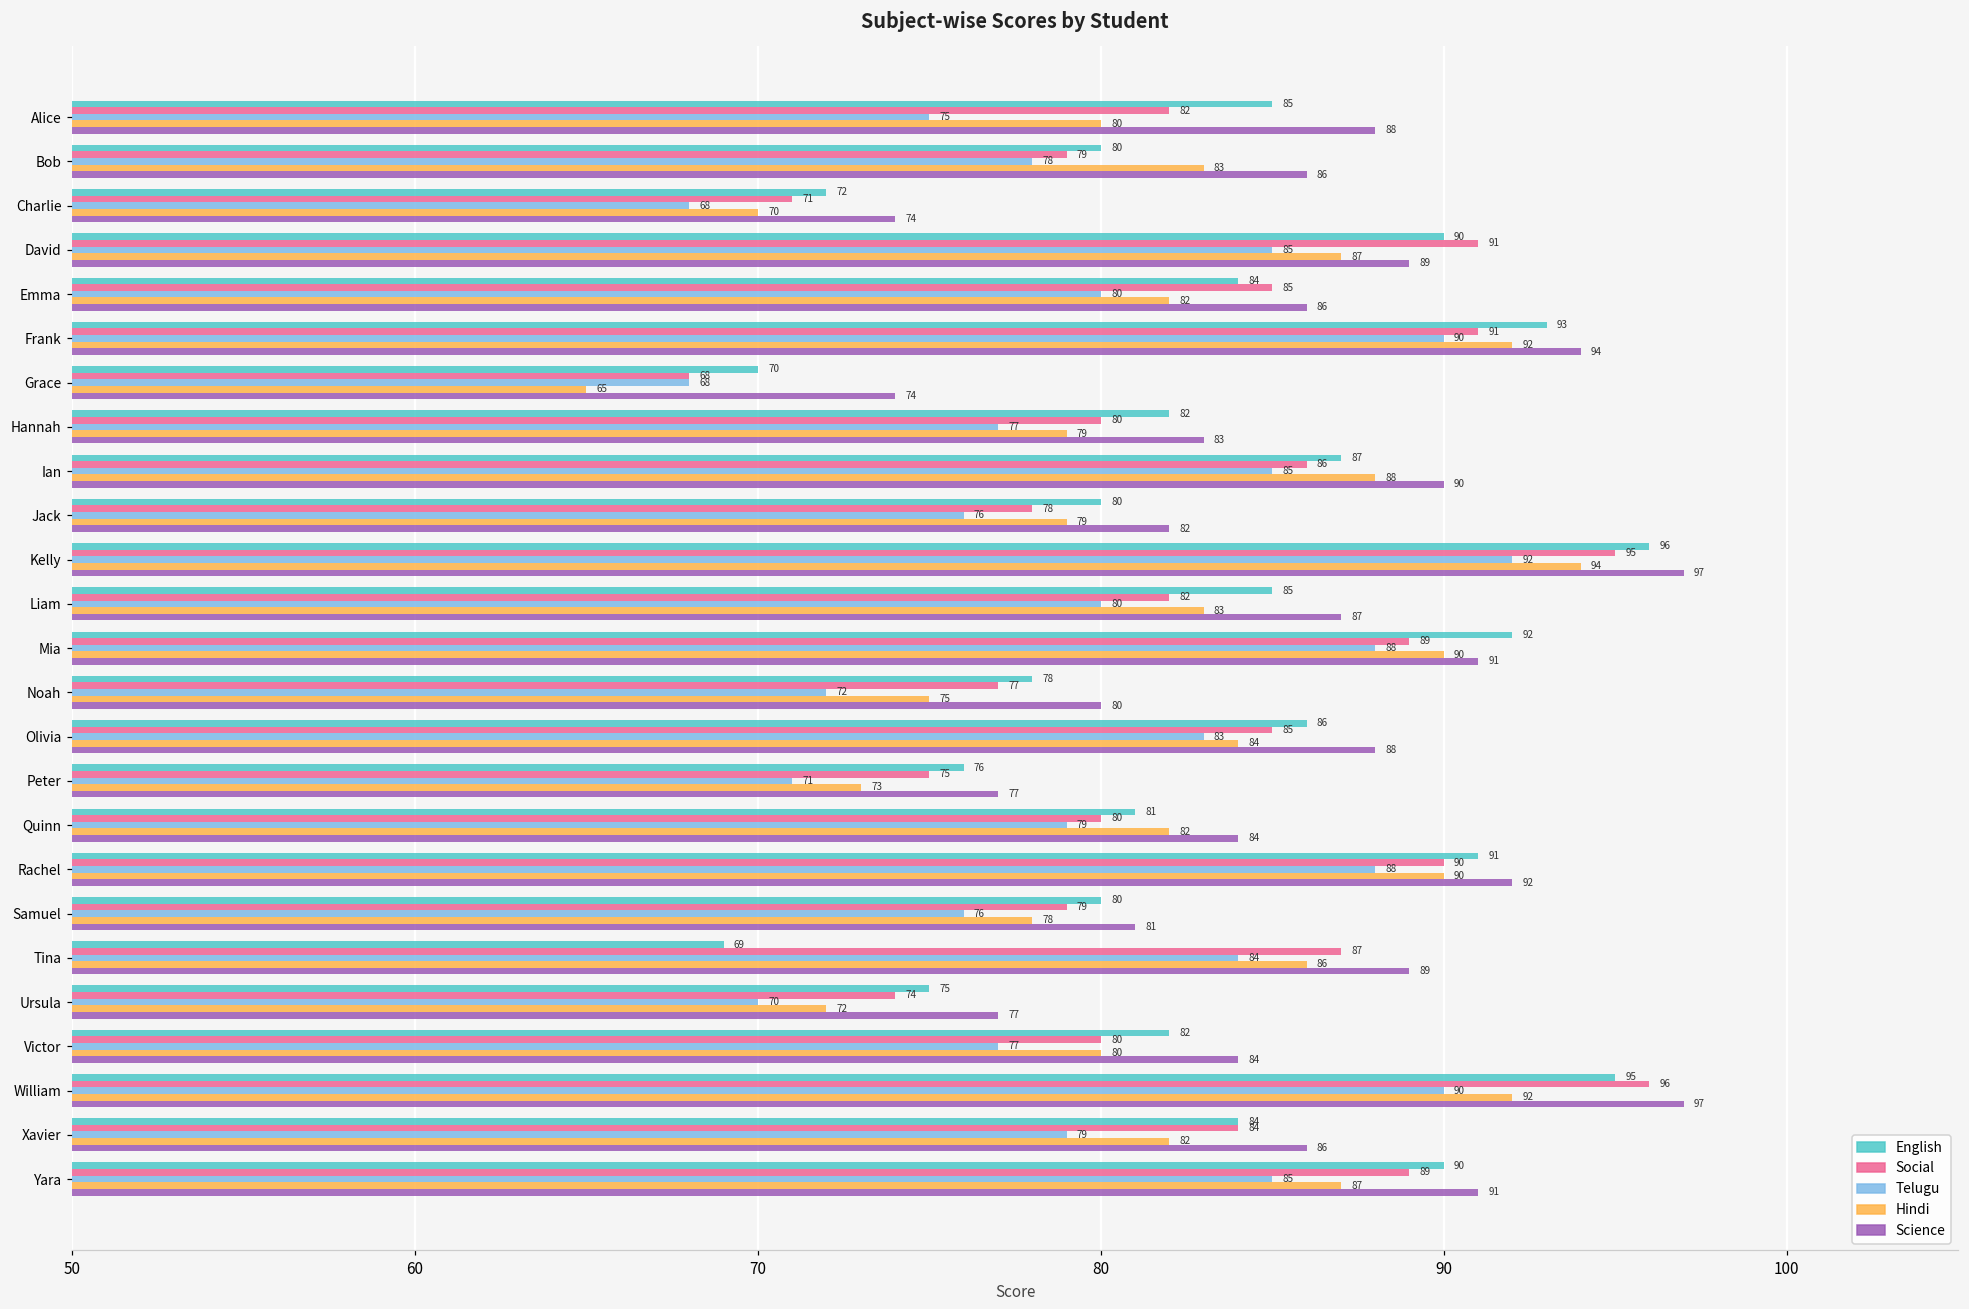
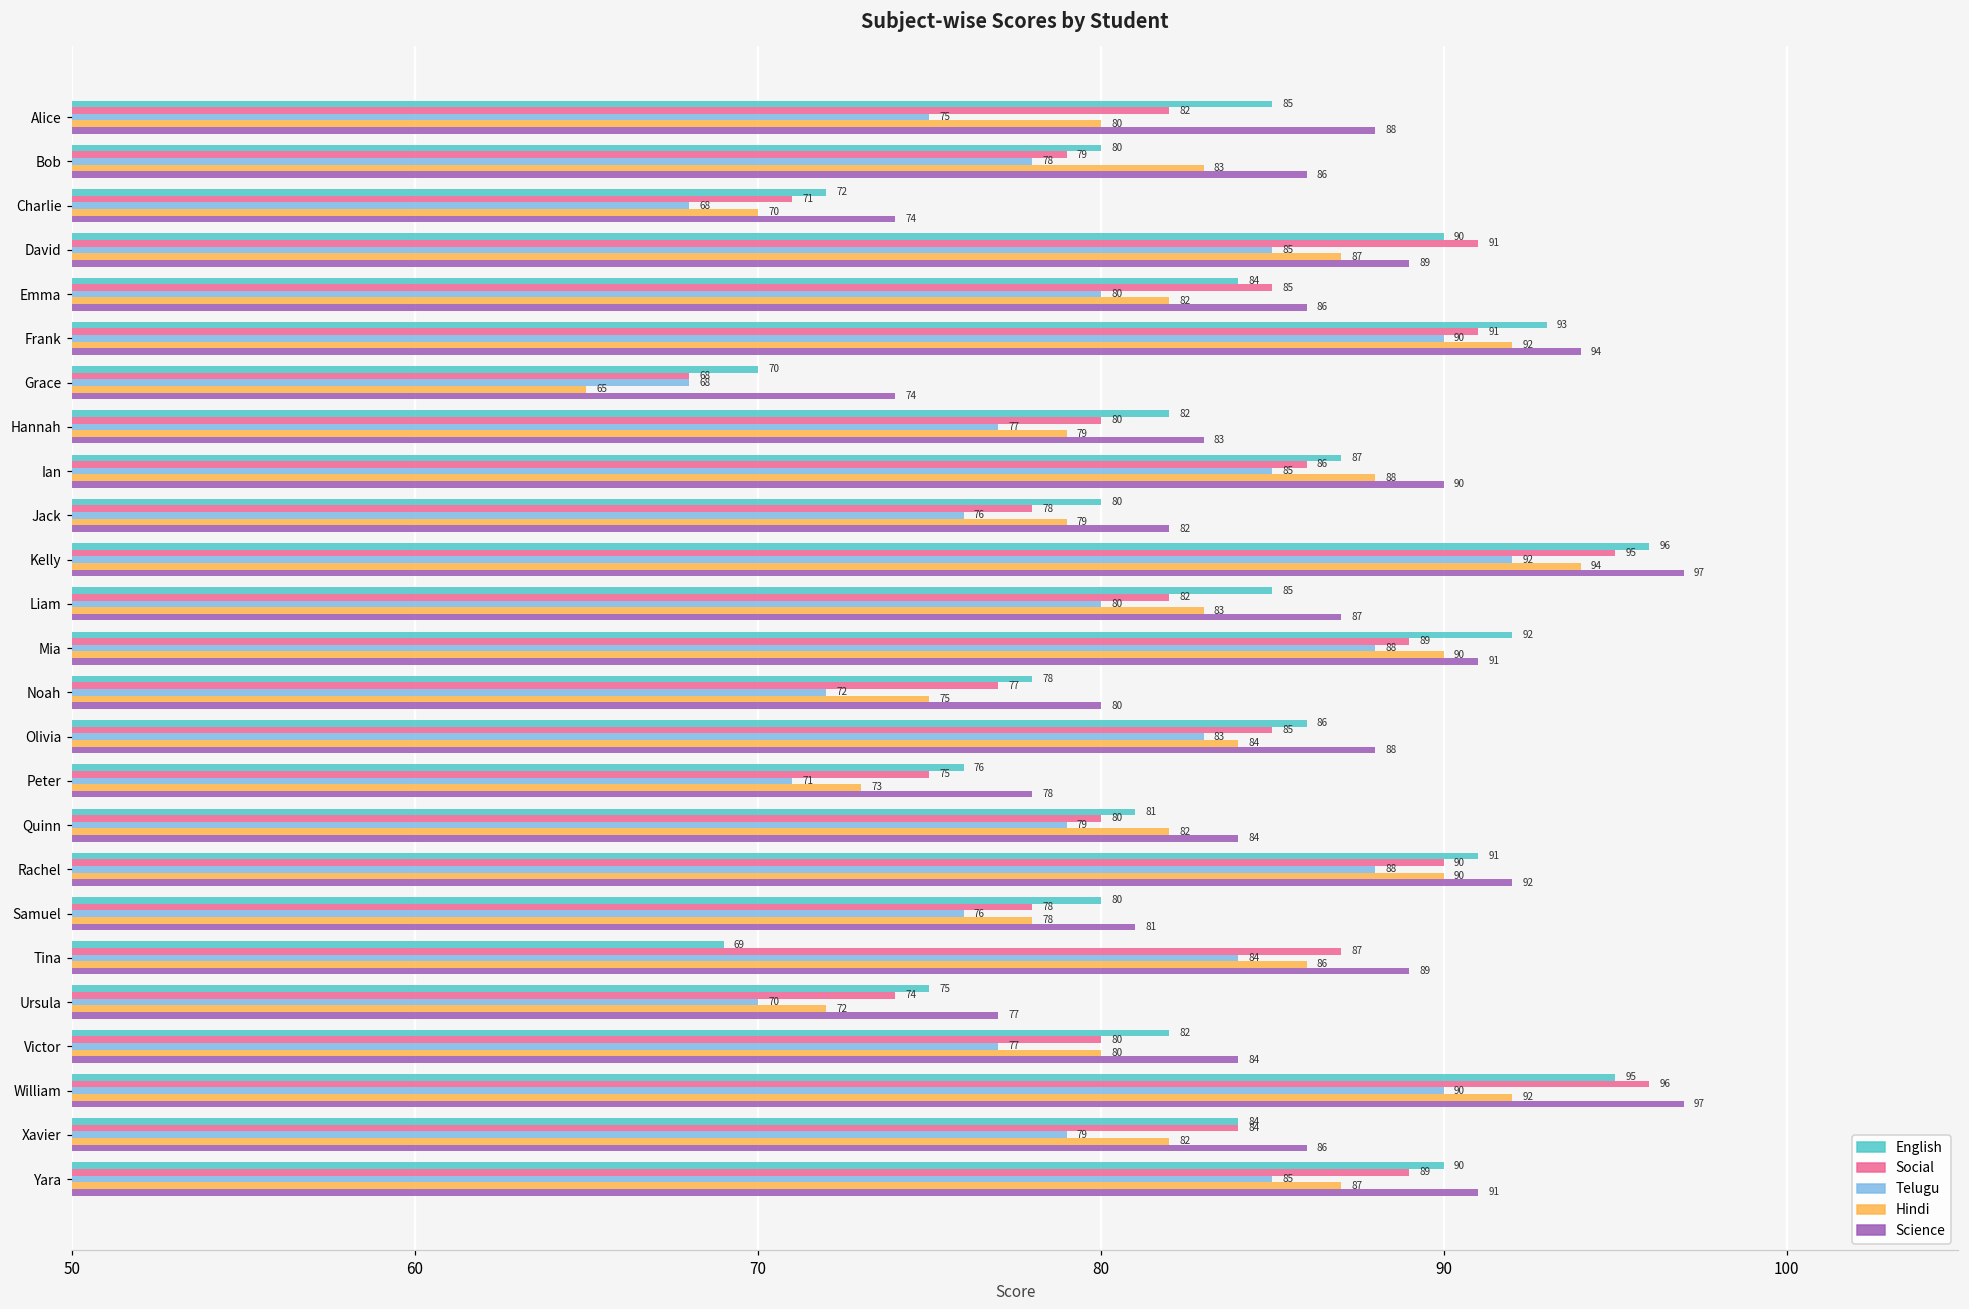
  {
    "English": {
      "Alice": 85,
      "Bob": 80,
      "Charlie": 72,
      "David": 90,
      "Emma": 84,
      "Frank": 93,
      "Grace": 70,
      "Hannah": 82,
      "Ian": 87,
      "Jack": 80,
      "Kelly": 96,
      "Liam": 85,
      "Mia": 92,
      "Noah": 78,
      "Olivia": 86,
      "Peter": 76,
      "Quinn": 81,
      "Rachel": 91,
      "Samuel": 80,
      "Tina": 69,
      "Ursula": 75,
      "Victor": 82,
      "William": 95,
      "Yara": 90
    },
    "Social": {
      "Alice": 82,
      "Bob": 79,
      "Charlie": 71,
      "David": 91,
      "Emma": 85,
      "Frank": 91,
      "Hannah": 80,
      "Ian": 86,
      "Jack": 78,
      "Kelly": 95,
      "Liam": 82,
      "Mia": 89,
      "Noah": 77,
      "Olivia": 85,
      "Peter": 75,
      "Quinn": 80,
      "Rachel": 90,
-     "Samuel": 79,
+     "Samuel": 78,
      "Tina": 87,
      "Ursula": 74,
      "Victor": 80,
      "William": 96,
      "Yara": 89
    },
    "Telugu": {
      "Alice": 75,
      "Bob": 78,
      "Charlie": 68,
      "David": 85,
      "Emma": 80,
      "Frank": 90,
      "Hannah": 77,
      "Ian": 85,
      "Jack": 76,
      "Kelly": 92,
      "Liam": 80,
      "Mia": 88,
      "Noah": 72,
      "Olivia": 83,
      "Peter": 71,
      "Quinn": 79,
      "Rachel": 88,
      "Samuel": 76,
      "Tina": 84,
      "Ursula": 70,
      "Victor": 77,
      "William": 90,
      "Xavier": 79,
      "Yara": 85
    },
    "Hindi": {
      "Alice": 80,
      "Bob": 83,
      "Charlie": 70,
      "David": 87,
      "Emma": 82,
      "Frank": 92,
      "Grace": 65,
      "Hannah": 79,
      "Ian": 88,
      "Jack": 79,
      "Kelly": 94,
      "Liam": 83,
      "Mia": 90,
      "Noah": 75,
      "Olivia": 84,
      "Peter": 73,
      "Quinn": 82,
      "Rachel": 90,
      "Samuel": 78,
      "Tina": 86,
      "Ursula": 72,
      "Victor": 80,
      "William": 92,
      "Xavier": 82,
      "Yara": 87
    },
    "Science": {
      "Alice": 88,
      "Bob": 86,
      "Charlie": 74,
      "David": 89,
      "Emma": 86,
      "Frank": 94,
      "Grace": 74,
      "Hannah": 83,
      "Ian": 90,
      "Jack": 82,
      "Kelly": 97,
      "Liam": 87,
      "Mia": 91,
      "Noah": 80,
      "Olivia": 88,
-     "Peter": 77,
+     "Peter": 78,
      "Quinn": 84,
      "Rachel": 92,
      "Samuel": 81,
      "Tina": 89,
      "Ursula": 77,
      "Victor": 84,
      "William": 97,
      "Xavier": 86,
      "Yara": 91
    }
  }
